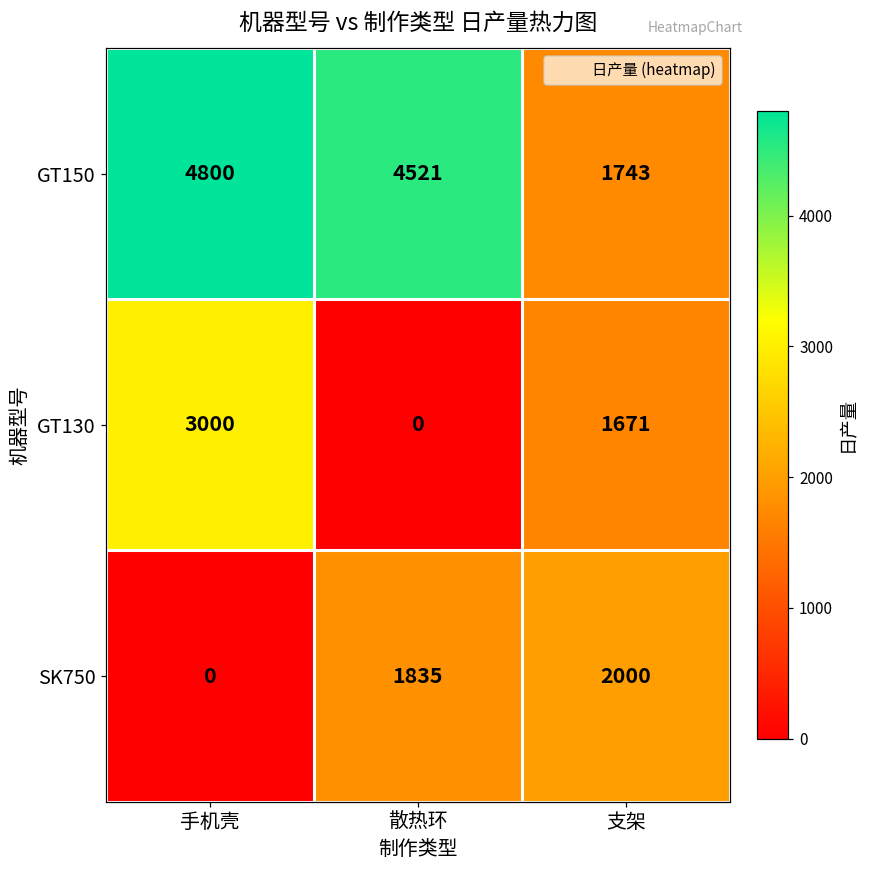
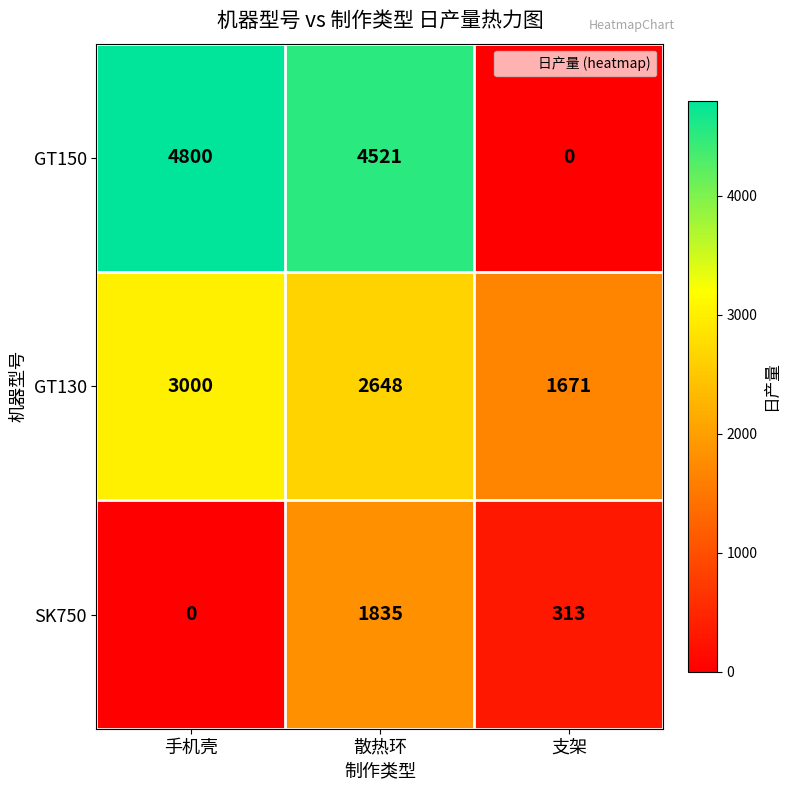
  {
    "GT150": {
      "手机壳": 4800,
      "散热环": 4521,
-     "支架": 1743
+     "支架": 0
    },
    "GT130": {
      "手机壳": 3000,
-     "散热环": 0,
+     "散热环": 2648,
      "支架": 1671
    },
    "SK750": {
      "手机壳": 0,
      "散热环": 1835,
-     "支架": 2000
+     "支架": 313
    }
  }
